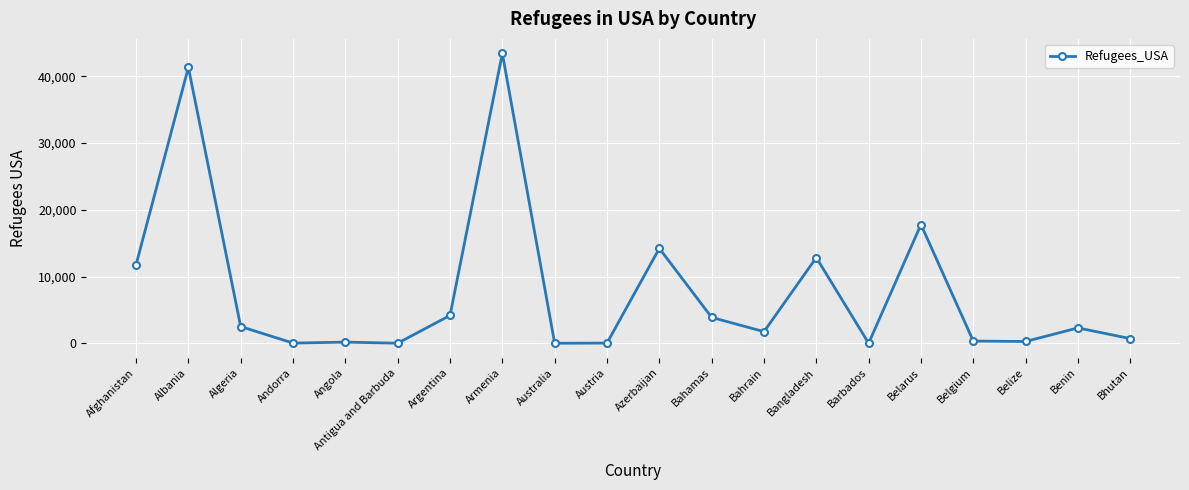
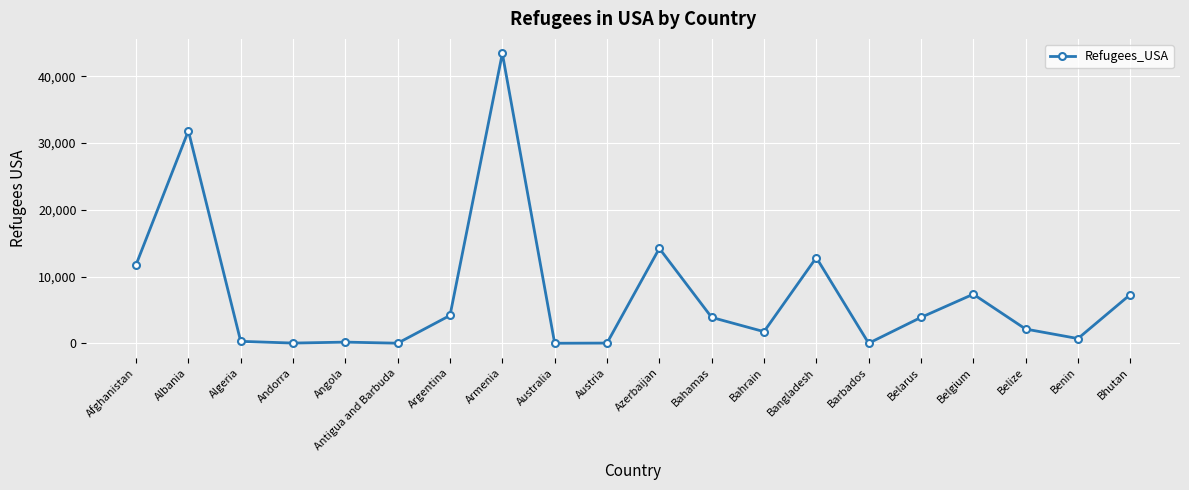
  {
    "Afghanistan": "12,000",
-   "Albania": "41,000",
-   "Algeria": "3,000",
+   "Albania": "32,000",
+   "Algeria": "0",
    "Andorra": "0",
    "Angola": "0",
    "Antigua and Barbuda": "0",
    "Argentina": "4,000",
    "Armenia": "43,000",
    "Australia": "0",
    "Austria": "0",
    "Azerbaijan": "14,000",
    "Bahamas": "4,000",
    "Bahrain": "2,000",
    "Bangladesh": "13,000",
    "Barbados": "0",
-   "Belarus": "18,000",
-   "Belgium": "0",
-   "Belize": "0",
-   "Benin": "2,000",
-   "Bhutan": "1,000"
+   "Belarus": "4,000",
+   "Belgium": "7,000",
+   "Belize": "2,000",
+   "Benin": "1,000",
+   "Bhutan": "7,000"
  }
